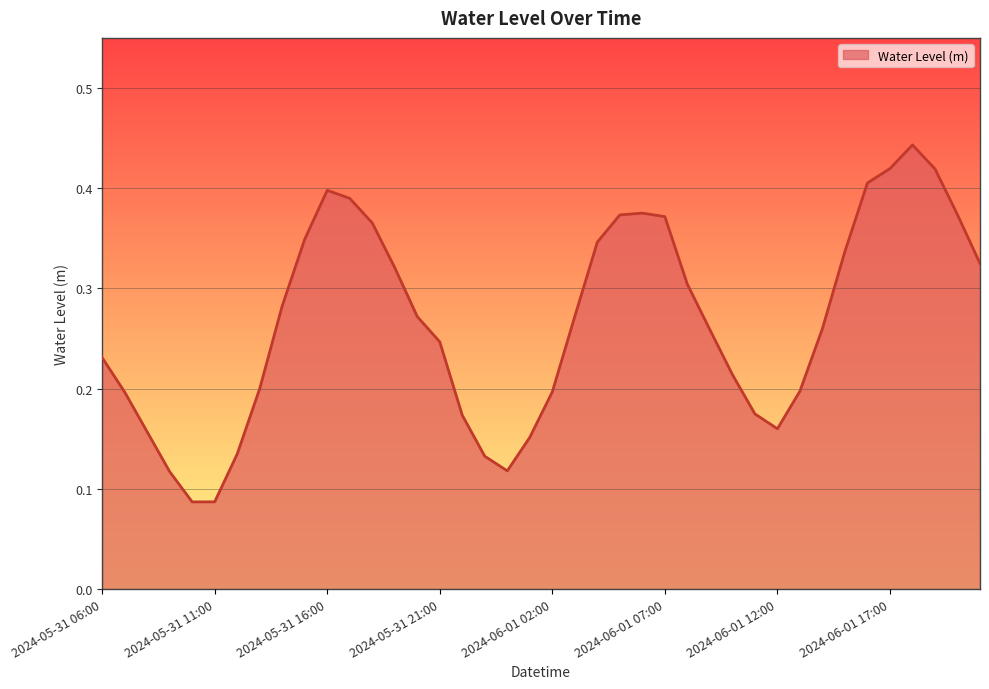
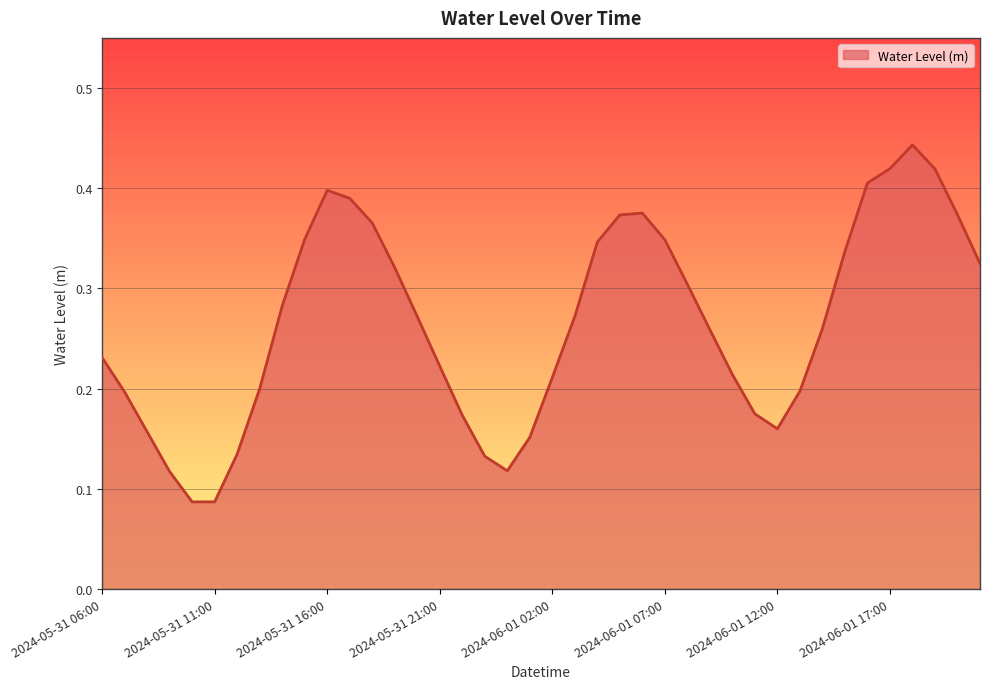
  {
    "2024-05-31 06:00": 0.231,
    "2024-05-31 11:00": 0.087,
    "2024-05-31 16:00": 0.398,
-   "2024-05-31 21:00": 0.247,
-   "2024-06-01 02:00": 0.197,
-   "2024-06-01 07:00": 0.372,
+   "2024-05-31 21:00": 0.222,
+   "2024-06-01 02:00": 0.211,
+   "2024-06-01 07:00": 0.349,
    "2024-06-01 12:00": 0.160,
    "2024-06-01 17:00": 0.420
  }
